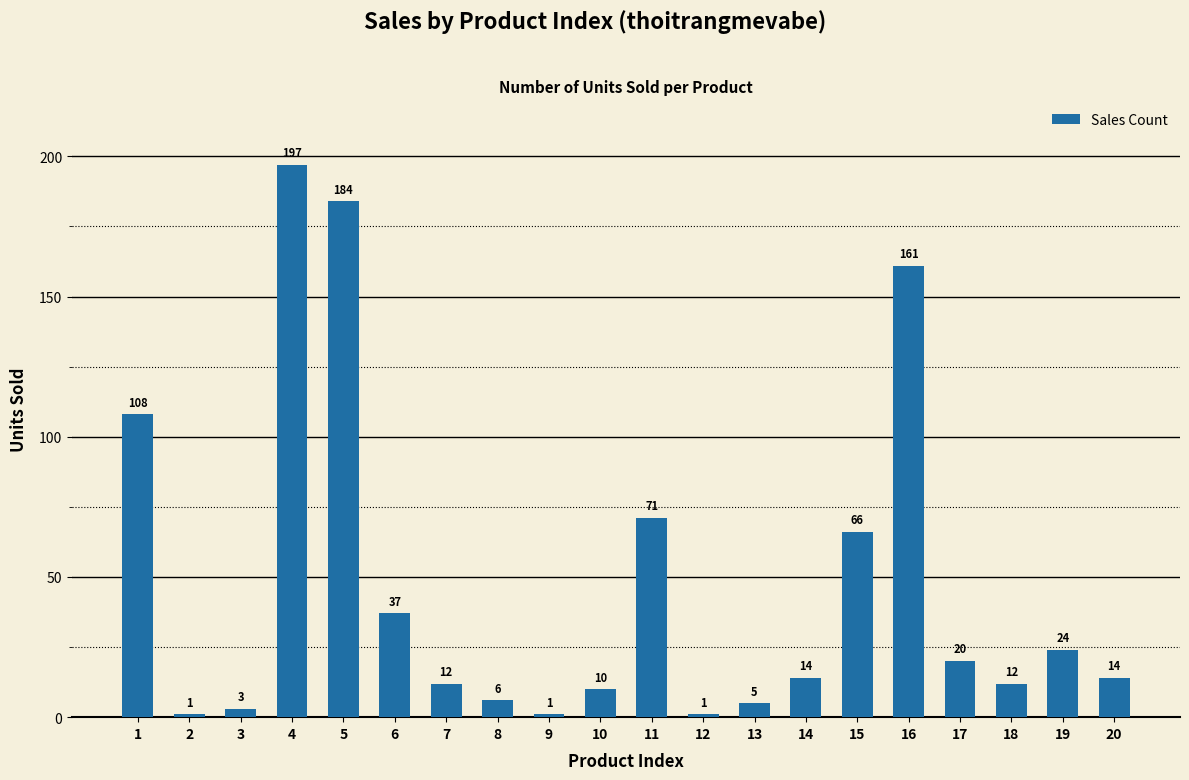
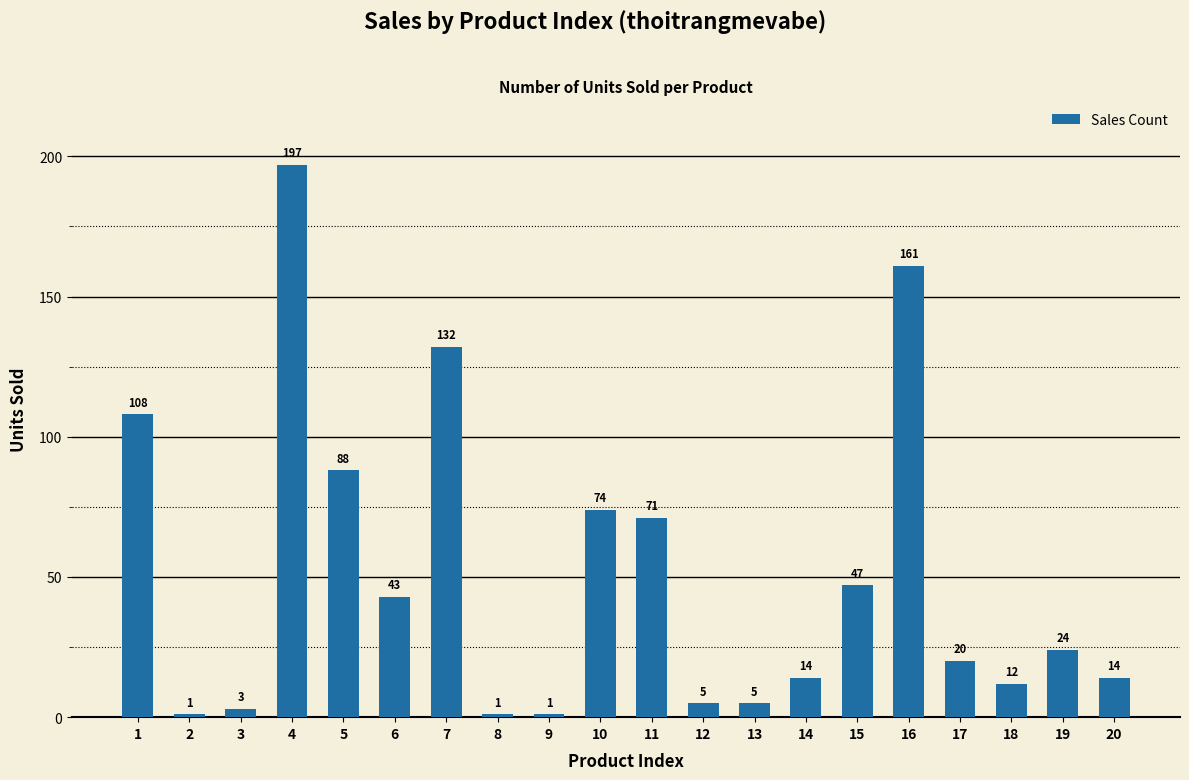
  {
    "1": 108,
    "2": 1,
    "3": 3,
    "4": 197,
-   "5": 184,
-   "6": 37,
-   "7": 12,
-   "8": 6,
+   "5": 88,
+   "6": 43,
+   "7": 132,
+   "8": 1,
    "9": 1,
-   "10": 10,
+   "10": 74,
    "11": 71,
-   "12": 1,
+   "12": 5,
    "13": 5,
    "14": 14,
-   "15": 66,
+   "15": 47,
    "16": 161,
    "17": 20,
    "18": 12,
    "19": 24,
    "20": 14
  }
